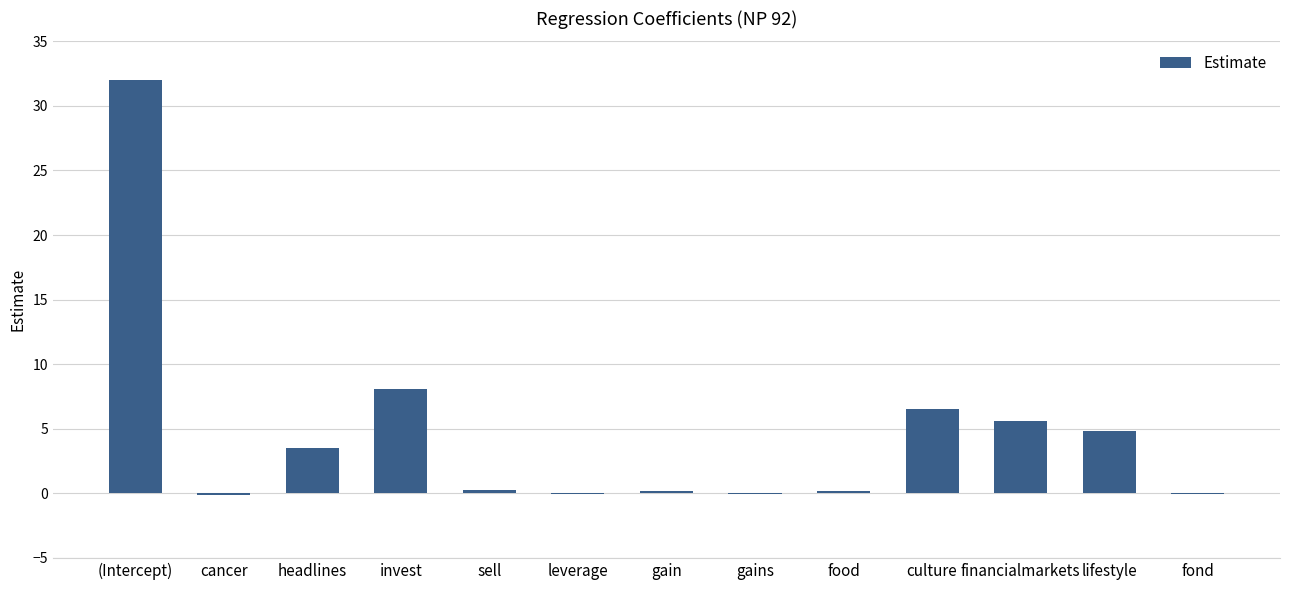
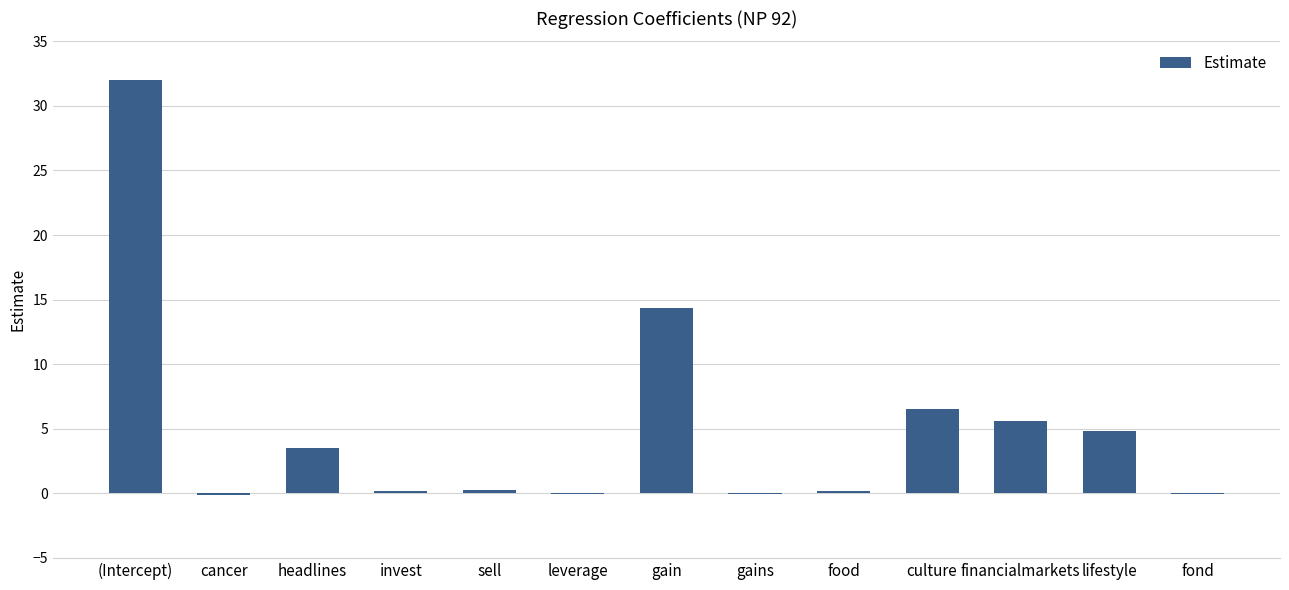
  {
    "(Intercept)": 32.0,
    "headlines": 3.5,
-   "invest": 8.1,
+   "invest": 0.2,
    "sell": 0.3,
-   "gain": 0.1,
+   "gain": 14.4,
    "food": 0.2,
    "culture": 6.5,
    "financialmarkets": 5.6,
    "lifestyle": 4.8
  }
